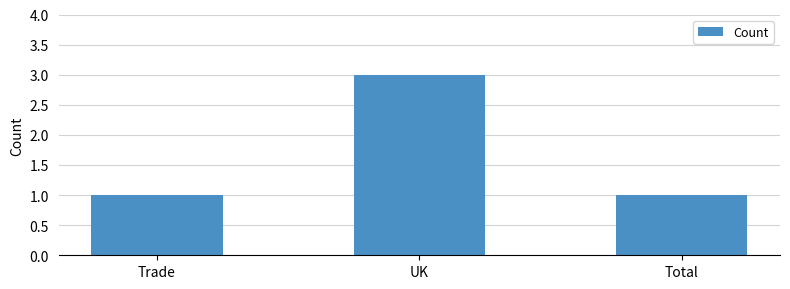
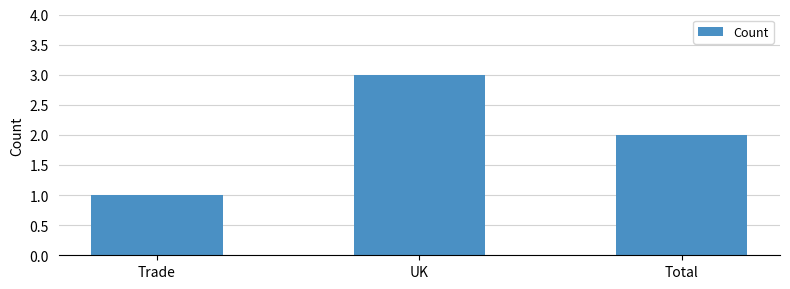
  {
    "Trade": 1,
    "UK": 3,
-   "Total": 1
+   "Total": 2
  }
